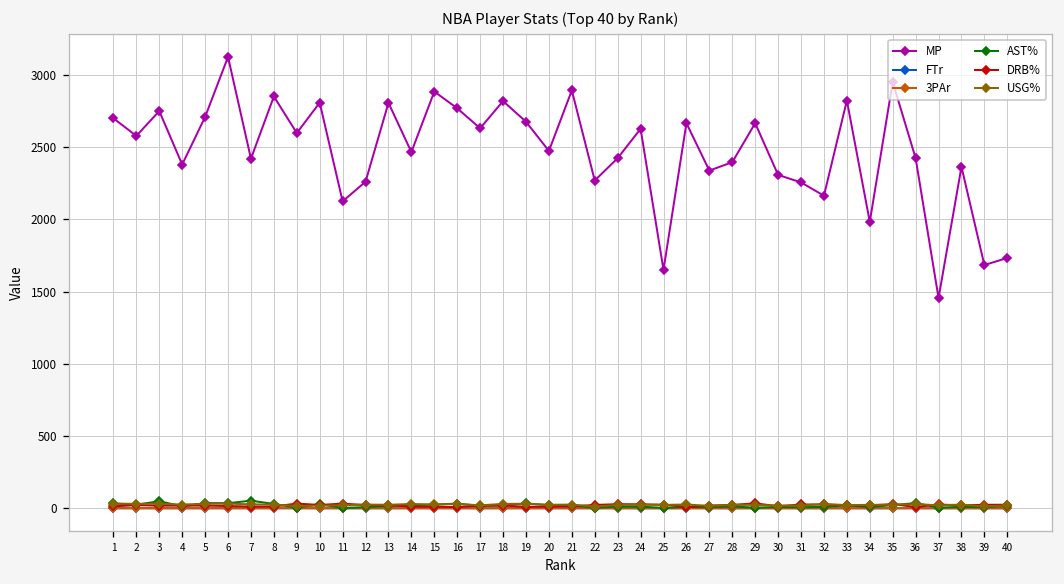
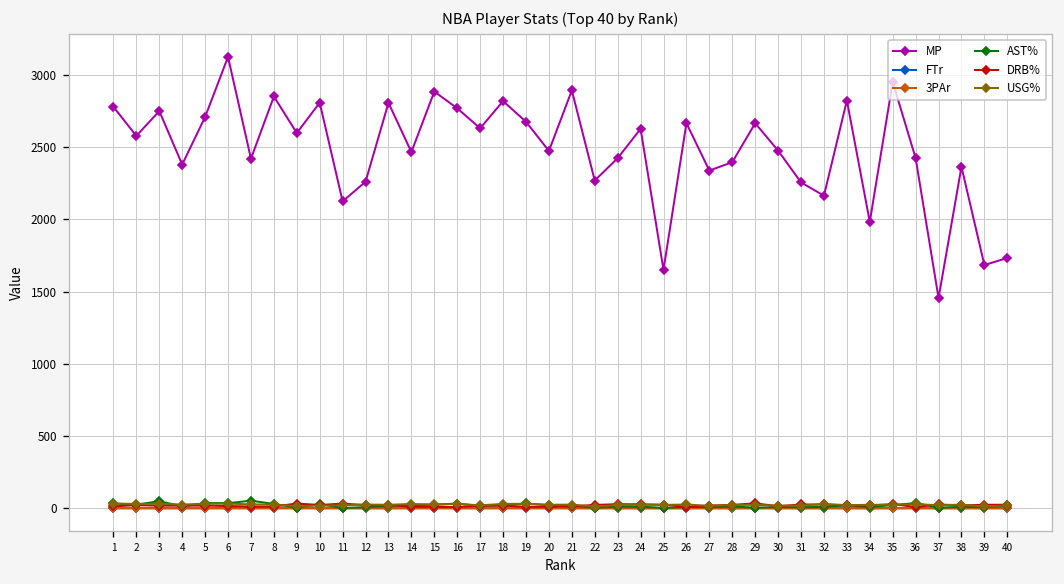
  {
    "MP": {
-     "1": 2700,
+     "1": 2780,
      "2": 2580,
      "3": 2750,
      "4": 2380,
      "5": 2710,
      "6": 3130,
      "7": 2420,
      "8": 2850,
      "9": 2600,
      "10": 2810,
      "11": 2130,
      "12": 2260,
      "13": 2810,
      "14": 2470,
      "15": 2890,
      "16": 2770,
      "17": 2630,
      "18": 2820,
      "19": 2680,
      "20": 2470,
      "21": 2890,
      "22": 2270,
      "23": 2420,
      "24": 2630,
      "25": 1650,
      "26": 2670,
      "27": 2340,
      "28": 2400,
      "29": 2670,
-     "30": 2310,
+     "30": 2480,
      "31": 2260,
      "32": 2160,
      "33": 2820,
      "34": 1980,
      "36": 2420,
      "37": 1460,
      "38": 2360,
      "39": 1680,
      "40": 1730
    },
    "AST%": {
      "7": 50
    }
  }
